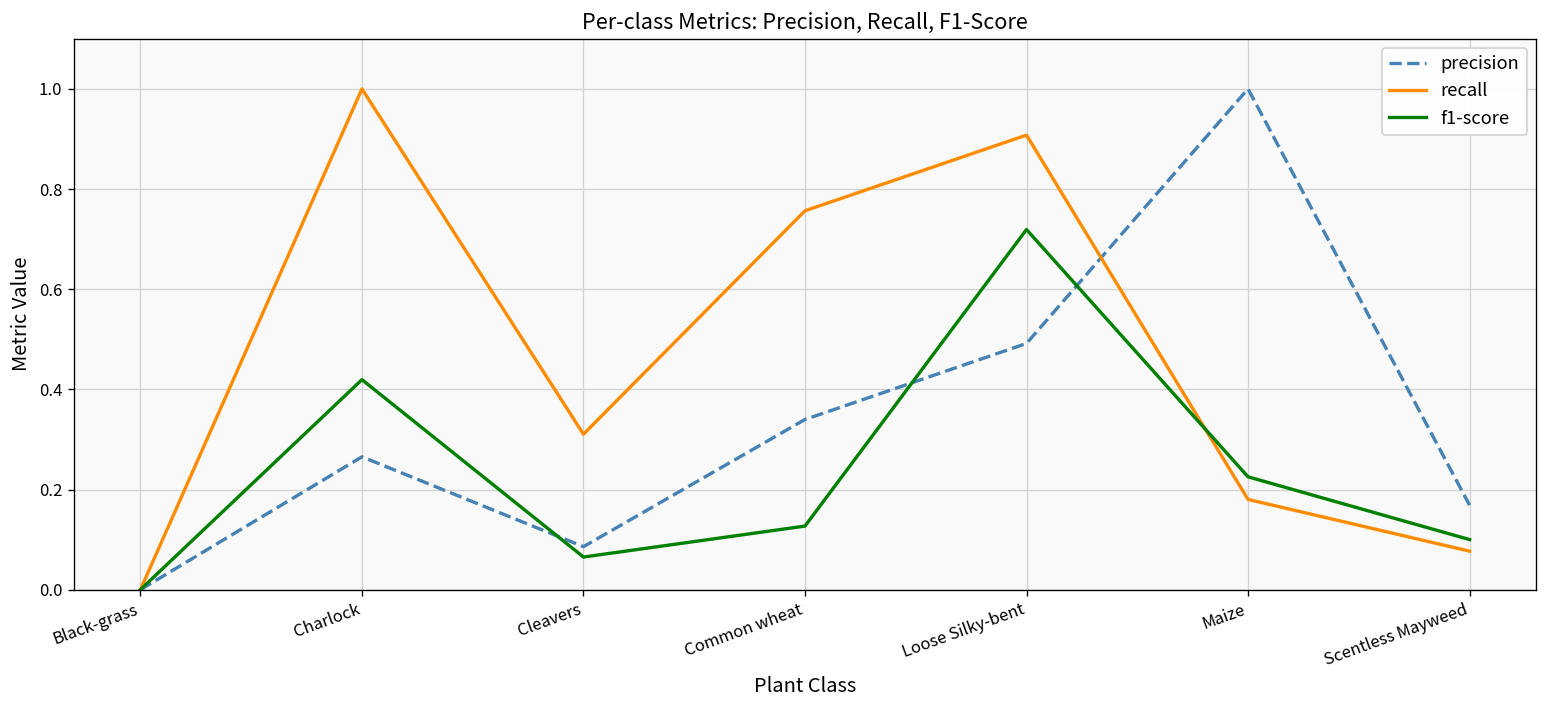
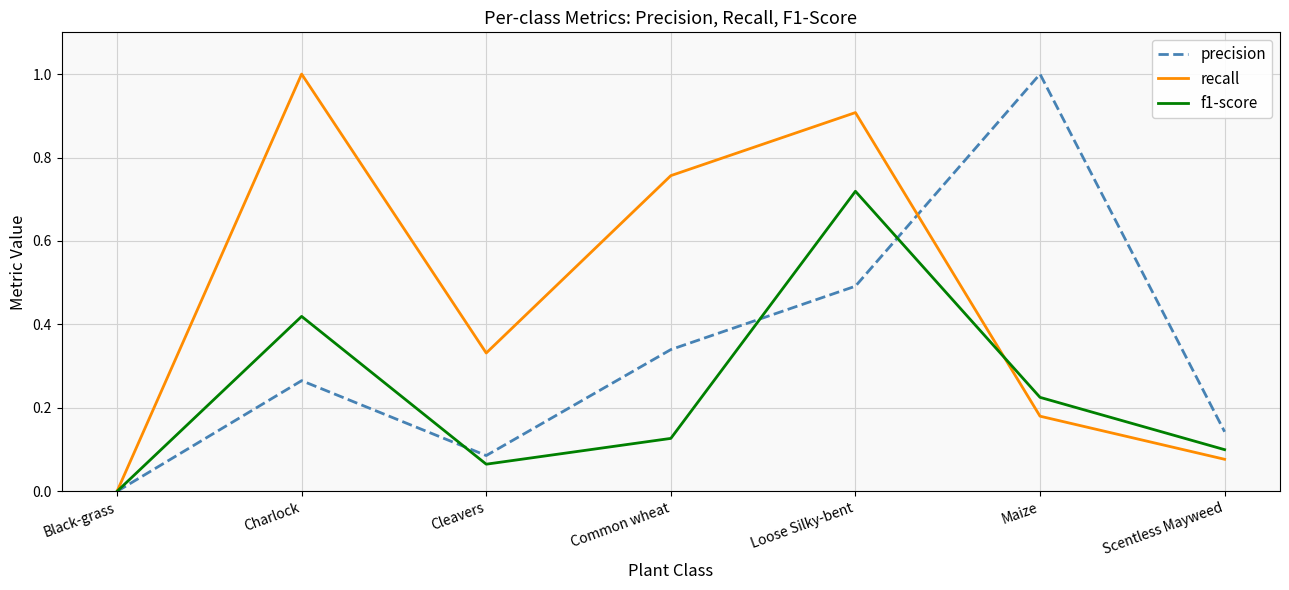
  {
    "precision": {
      "Charlock": 0.27,
      "Cleavers": 0.09,
      "Common wheat": 0.34,
      "Loose Silky-bent": 0.49,
      "Maize": 1.00,
-     "Scentless Mayweed": 0.17
+     "Scentless Mayweed": 0.14
    },
    "recall": {
      "Charlock": 1.00,
-     "Cleavers": 0.31,
+     "Cleavers": 0.33,
      "Common wheat": 0.76,
      "Loose Silky-bent": 0.91,
      "Maize": 0.18,
      "Scentless Mayweed": 0.08
    },
    "f1-score": {
      "Charlock": 0.42,
      "Cleavers": 0.07,
      "Common wheat": 0.13,
      "Loose Silky-bent": 0.72,
      "Maize": 0.23,
      "Scentless Mayweed": 0.10
    }
  }
